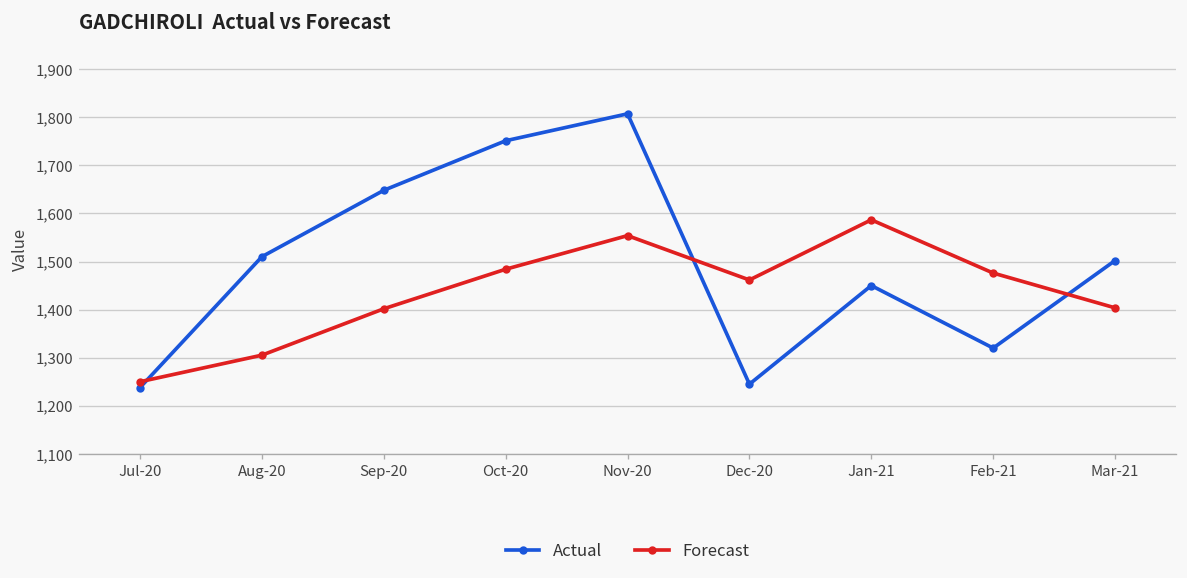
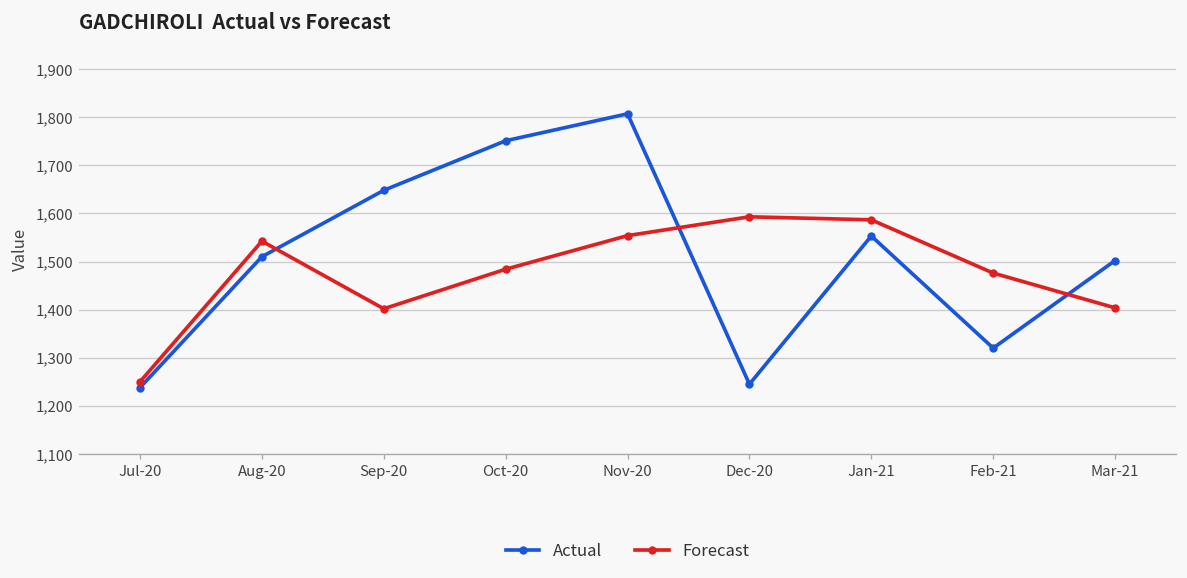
  {
    "Actual": {
      "Jul-20": "1,240",
      "Aug-20": "1,510",
      "Sep-20": "1,650",
      "Oct-20": "1,750",
      "Nov-20": "1,810",
      "Dec-20": "1,250",
-     "Jan-21": "1,450",
+     "Jan-21": "1,550",
      "Feb-21": "1,320",
      "Mar-21": "1,500"
    },
    "Forecast": {
      "Jul-20": "1,250",
-     "Aug-20": "1,310",
+     "Aug-20": "1,540",
      "Sep-20": "1,400",
      "Oct-20": "1,480",
      "Nov-20": "1,550",
-     "Dec-20": "1,460",
+     "Dec-20": "1,590",
      "Jan-21": "1,590",
      "Feb-21": "1,480",
      "Mar-21": "1,400"
    }
  }
